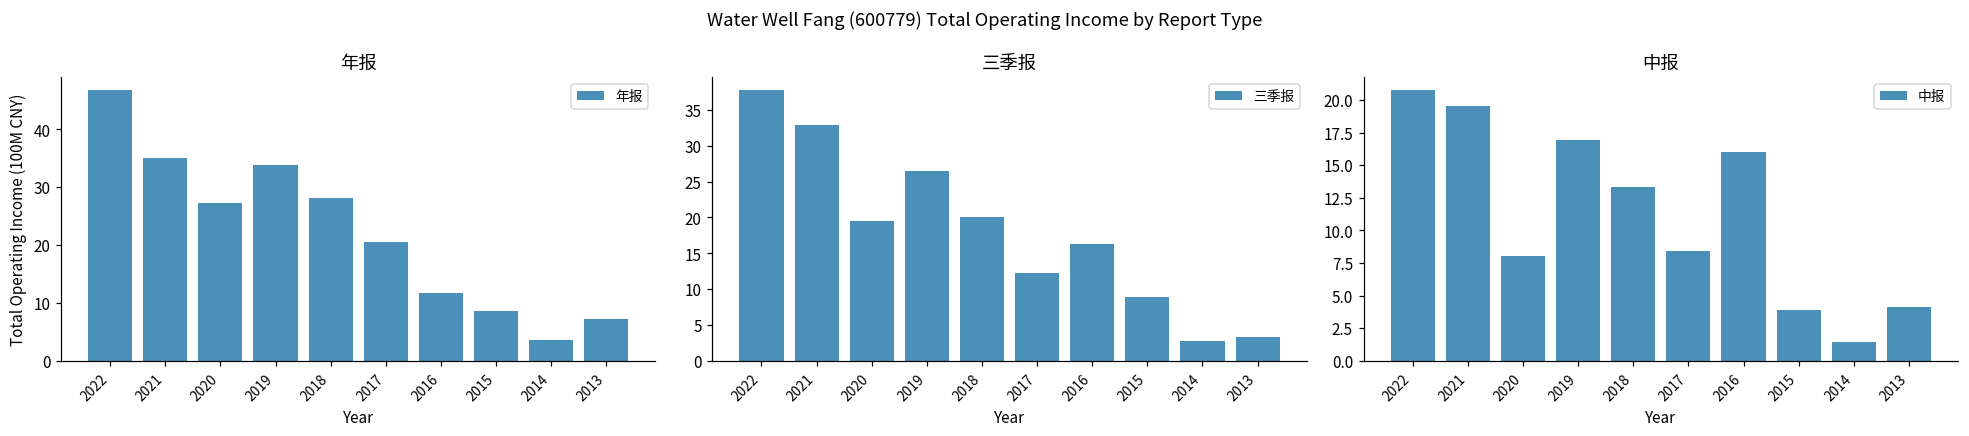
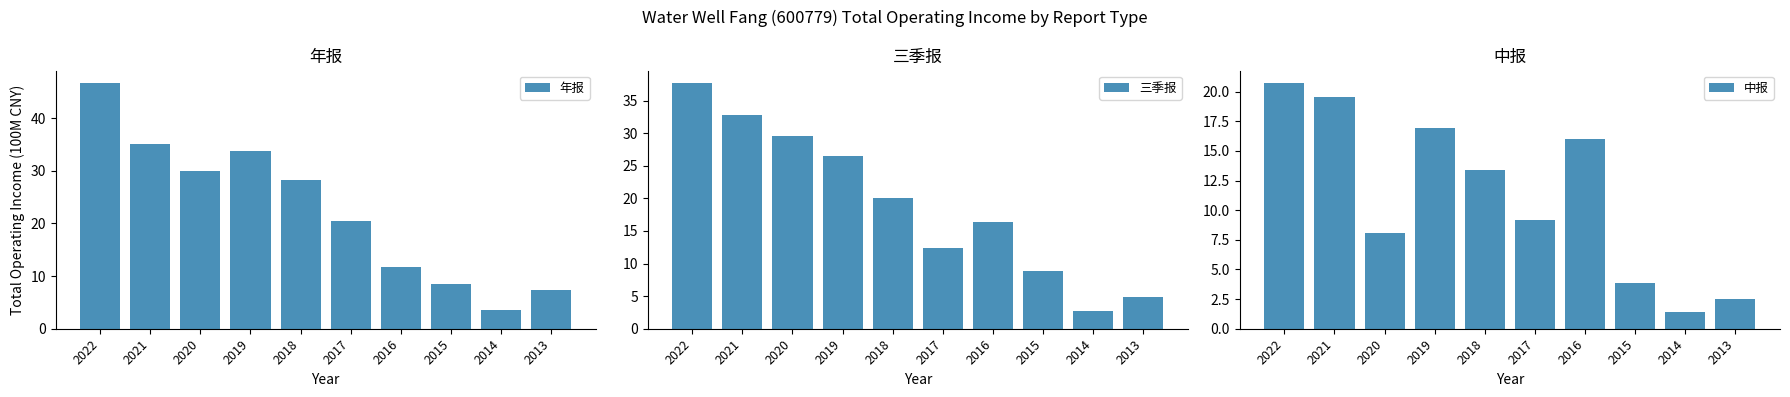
  {
    "年报": {
      "2022": 47,
      "2021": 35,
-     "2020": 27,
+     "2020": 30,
      "2019": 34,
      "2018": 28,
      "2017": 20,
      "2016": 12,
      "2015": 9,
      "2014": 4,
      "2013": 7
    },
    "三季报": {
      "2022": 38,
      "2021": 33,
-     "2020": 19,
+     "2020": 30,
      "2019": 27,
      "2018": 20,
      "2017": 12,
      "2016": 16,
      "2015": 9,
      "2014": 3,
-     "2013": 3
+     "2013": 5
    },
    "中报": {
      "2022": 20.7,
      "2021": 19.5,
      "2020": 8.0,
      "2019": 16.9,
      "2018": 13.4,
-     "2017": 8.4,
+     "2017": 9.2,
      "2016": 16.0,
      "2015": 3.9,
      "2014": 1.4,
-     "2013": 4.1
+     "2013": 2.5
    }
  }
